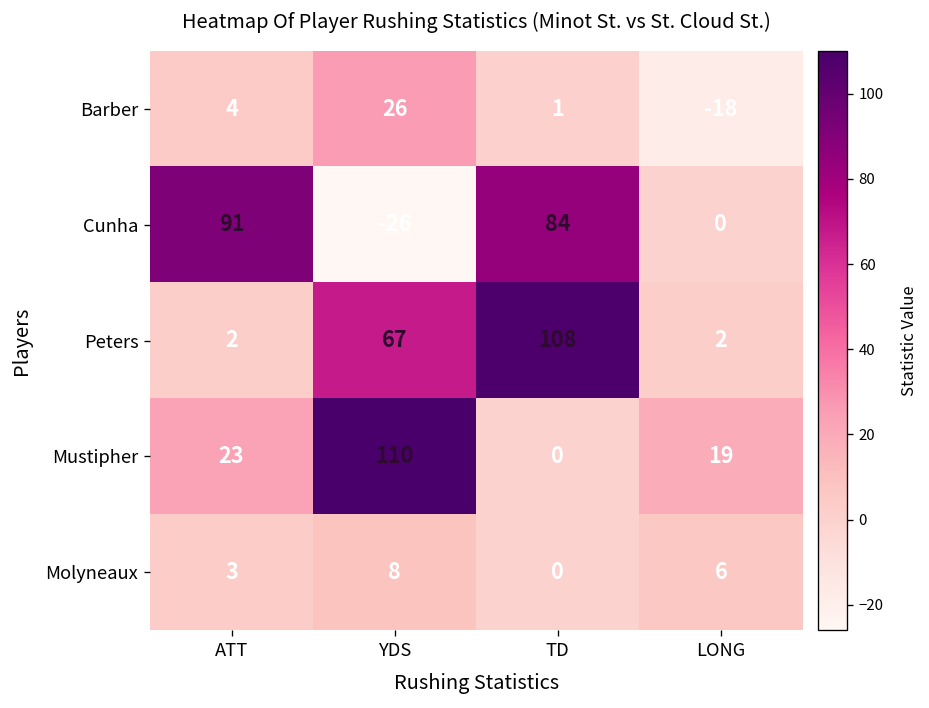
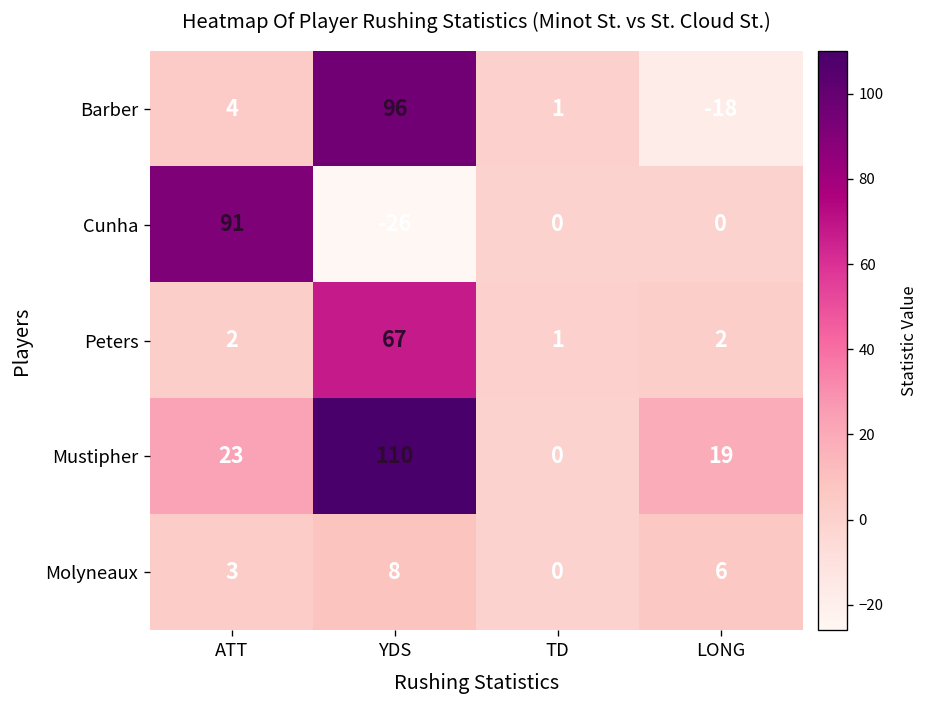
  {
    "Barber": {
      "ATT": 4,
-     "YDS": 26,
+     "YDS": 96,
      "TD": 1
    },
    "Cunha": {
      "ATT": 91,
-     "TD": 84,
+     "TD": 0,
      "LONG": 0
    },
    "Peters": {
      "ATT": 2,
      "YDS": 67,
-     "TD": 108,
+     "TD": 1,
      "LONG": 2
    },
    "Mustipher": {
      "ATT": 23,
      "YDS": 110,
      "TD": 0,
      "LONG": 19
    },
    "Molyneaux": {
      "ATT": 3,
      "YDS": 8,
      "TD": 0,
      "LONG": 6
    }
  }
